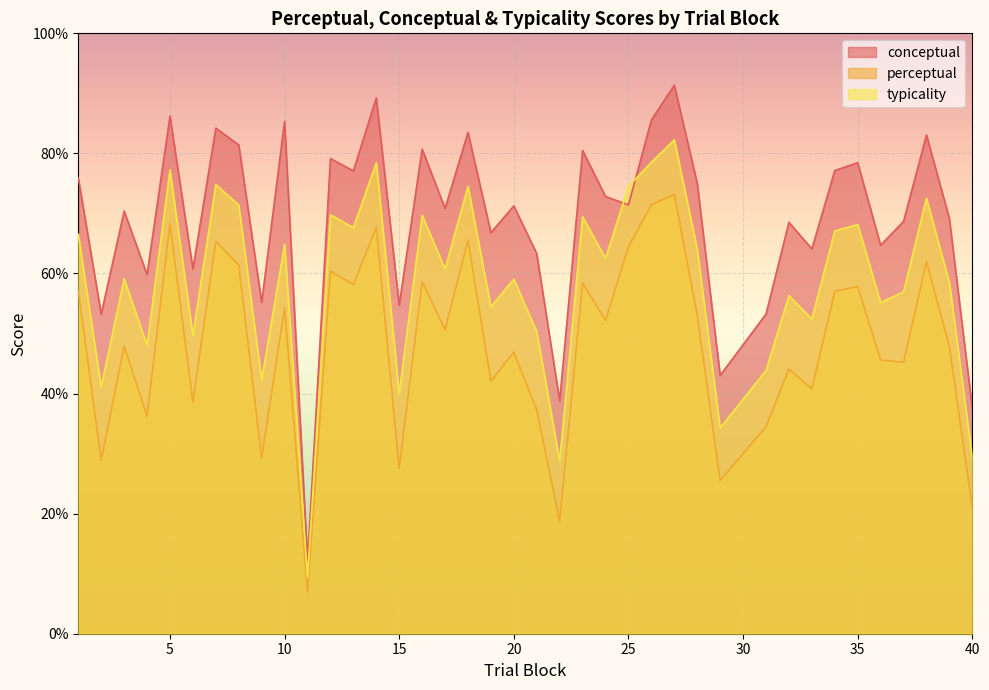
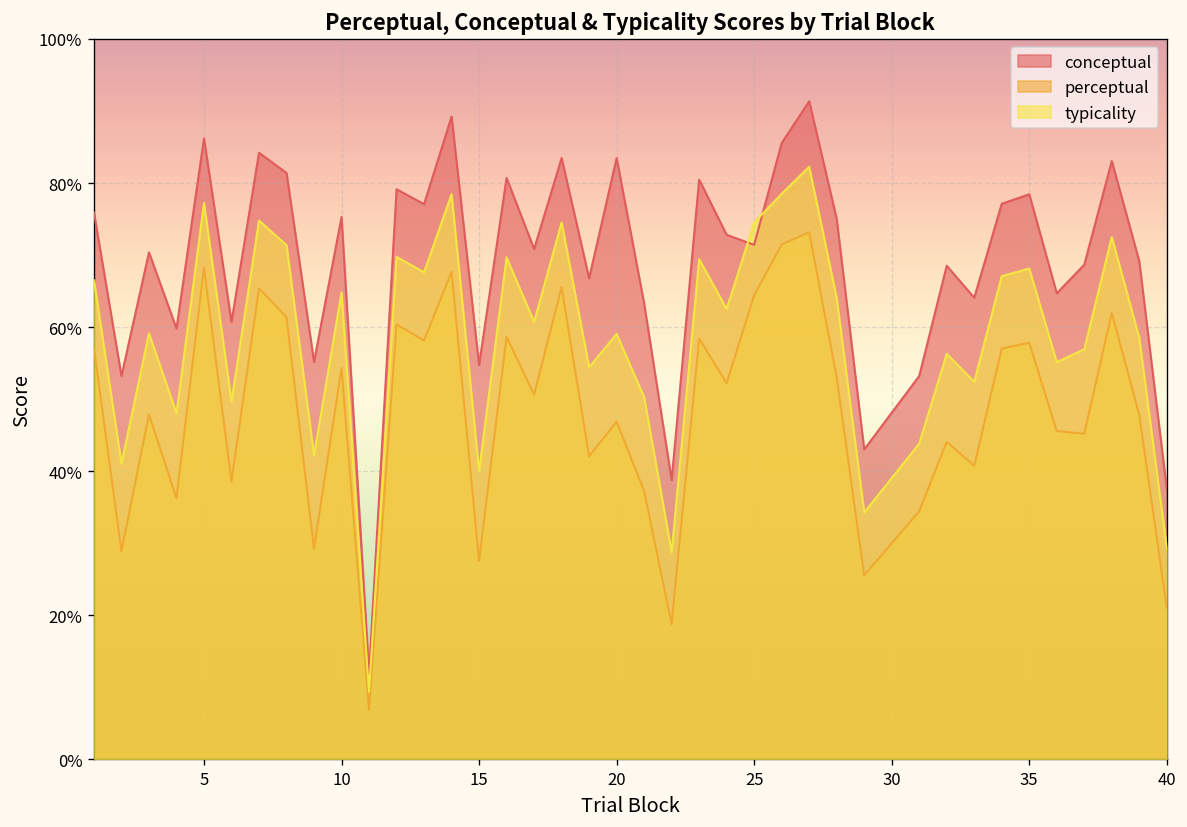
  {
    "conceptual": {
      "5": "86%",
-     "10": "85%",
+     "10": "75%",
      "15": "55%",
-     "20": "71%",
+     "20": "83%",
      "25": "71%",
      "35": "78%",
      "40": "37%"
    }
  }
